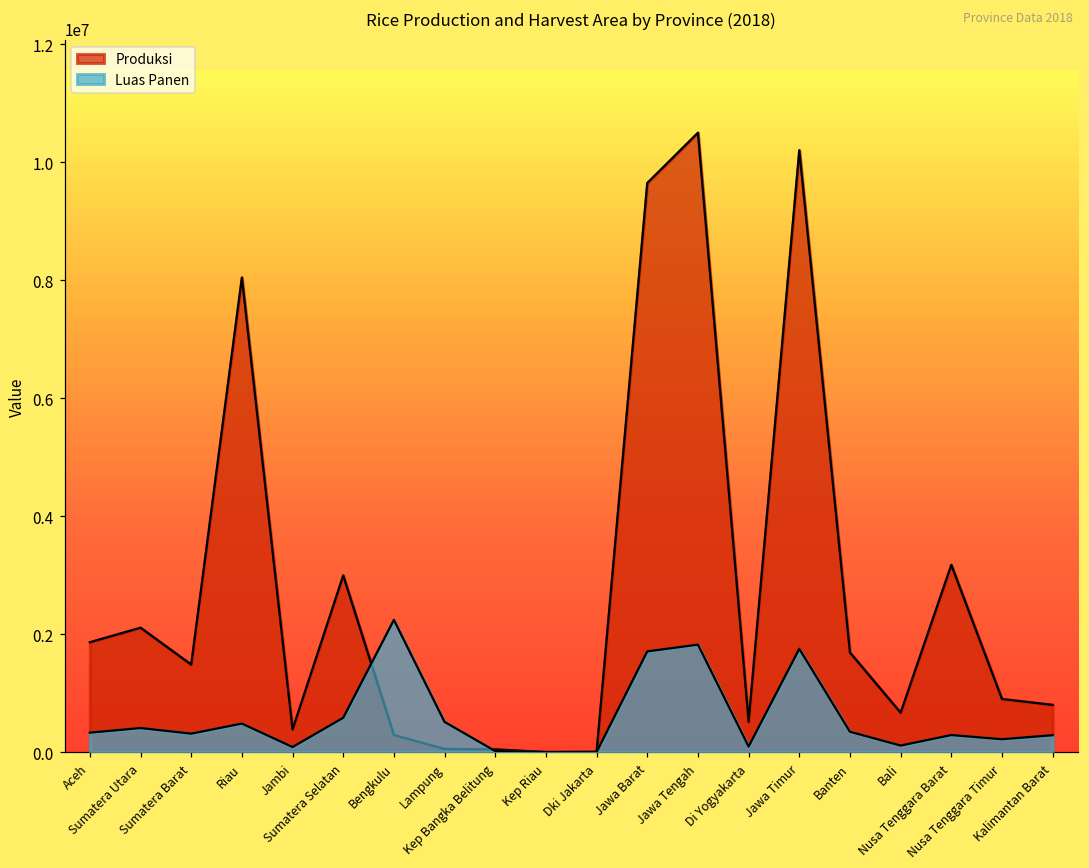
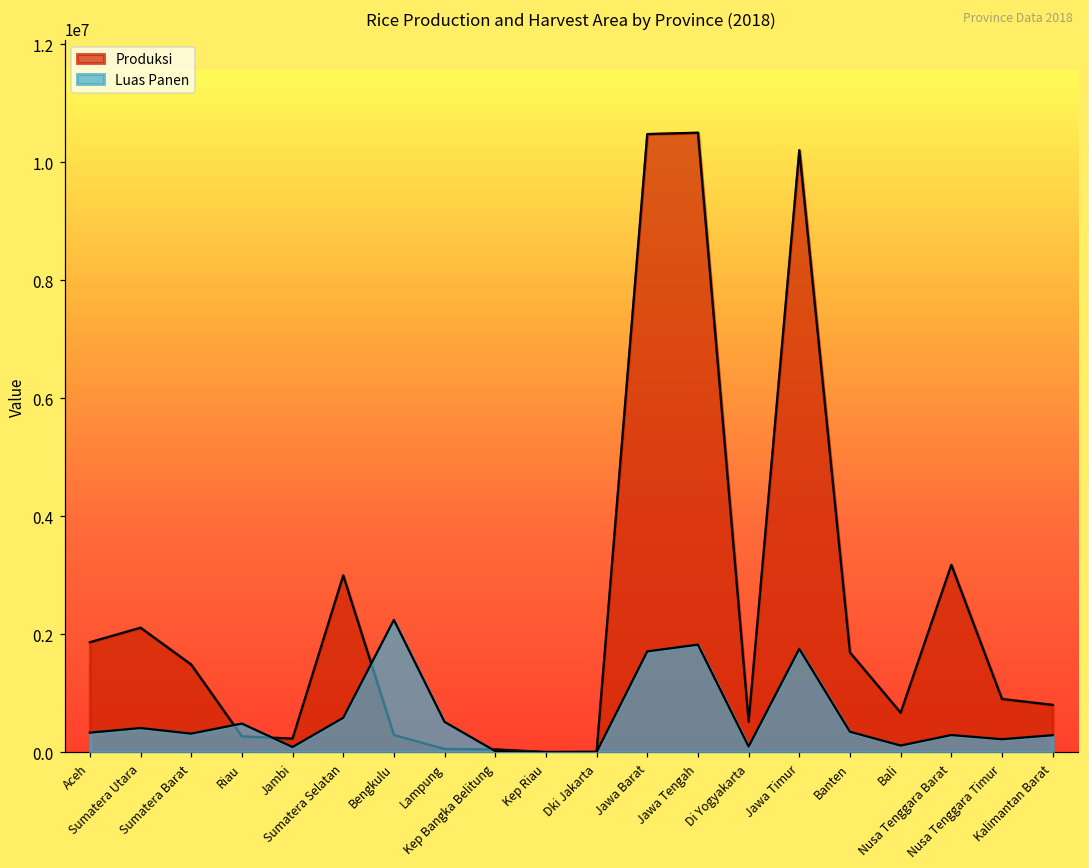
  {
    "Produksi": {
      "Aceh": 1900000,
      "Sumatera Utara": 2100000,
      "Sumatera Barat": 1500000,
-     "Riau": 8000000,
-     "Jambi": 400000,
+     "Riau": 300000,
+     "Jambi": 200000,
      "Sumatera Selatan": 3000000,
      "Bengkulu": 300000,
      "Lampung": 100000,
-     "Jawa Barat": 9600000,
+     "Jawa Barat": 10500000,
      "Jawa Tengah": 10500000,
      "Di Yogyakarta": 500000,
      "Jawa Timur": 10200000,
      "Banten": 1700000,
      "Bali": 700000,
      "Nusa Tenggara Barat": 3200000,
      "Nusa Tenggara Timur": 900000,
      "Kalimantan Barat": 800000
    },
    "Luas Panen": {
      "Aceh": 300000,
      "Sumatera Utara": 400000,
      "Sumatera Barat": 300000,
      "Riau": 500000,
      "Jambi": 100000,
      "Sumatera Selatan": 600000,
      "Bengkulu": 2200000,
      "Lampung": 500000,
      "Jawa Barat": 1700000,
      "Jawa Tengah": 1800000,
      "Di Yogyakarta": 100000,
      "Jawa Timur": 1800000,
      "Banten": 300000,
      "Bali": 100000,
      "Nusa Tenggara Barat": 300000,
      "Nusa Tenggara Timur": 200000,
      "Kalimantan Barat": 300000
    }
  }
